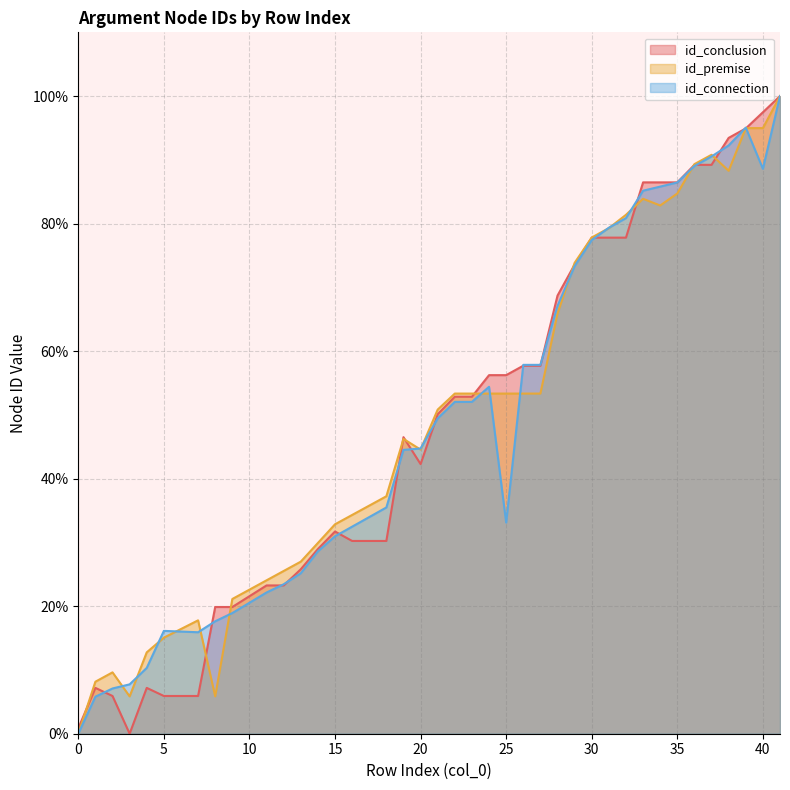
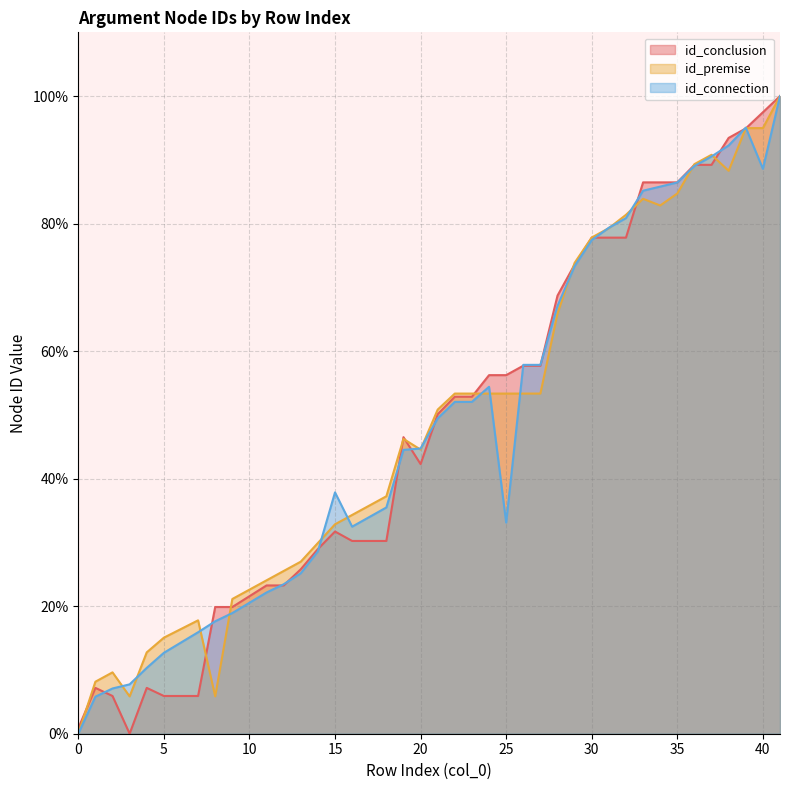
  {
    "id_connection": {
-     "5": "16%",
-     "15": "31%",
+     "5": "13%",
+     "15": "38%",
      "25": "33%",
      "40": "89%"
    }
  }
